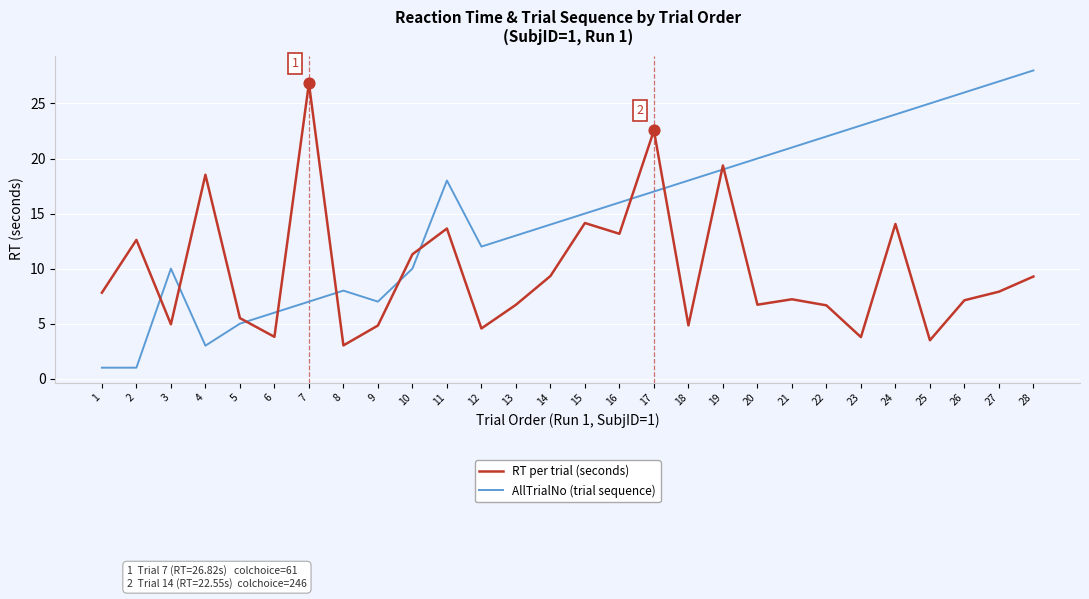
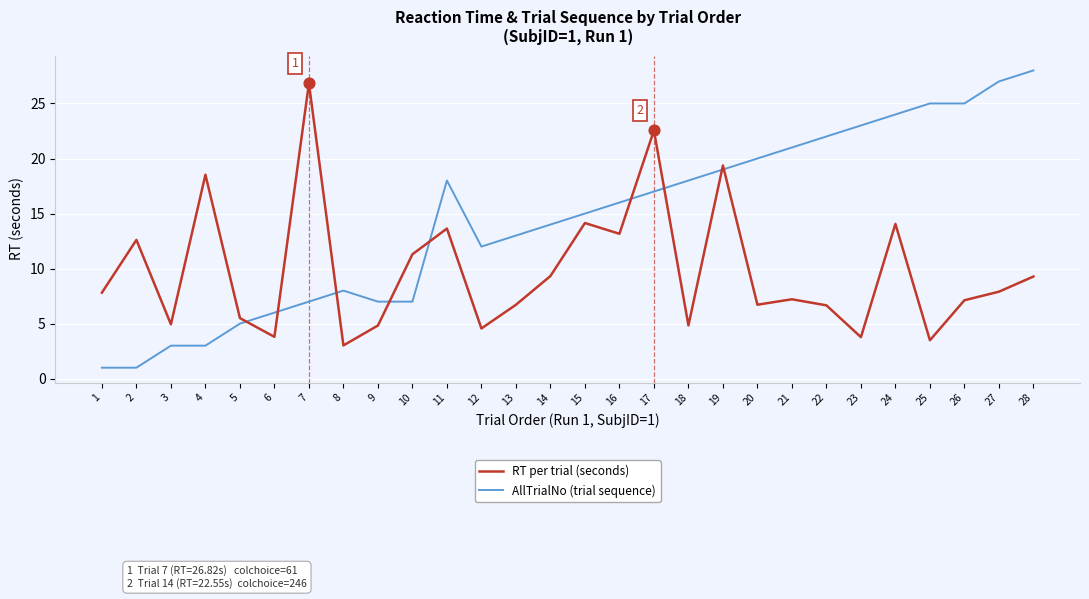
  {
    "AllTrialNo (trial sequence)": {
      "1": 1,
      "2": 1,
-     "3": 10,
+     "3": 3,
      "4": 3,
      "5": 5,
      "6": 6,
      "7": 7,
      "8": 8,
      "9": 7,
-     "10": 10,
+     "10": 7,
      "11": 18,
      "12": 12,
      "13": 13,
      "14": 14,
      "15": 15,
      "16": 16,
      "17": 17,
      "18": 18,
      "19": 19,
      "20": 20,
      "21": 21,
      "22": 22,
      "23": 23,
      "24": 24,
      "25": 25,
-     "26": 26,
+     "26": 25,
      "27": 27,
      "28": 28
    }
  }
